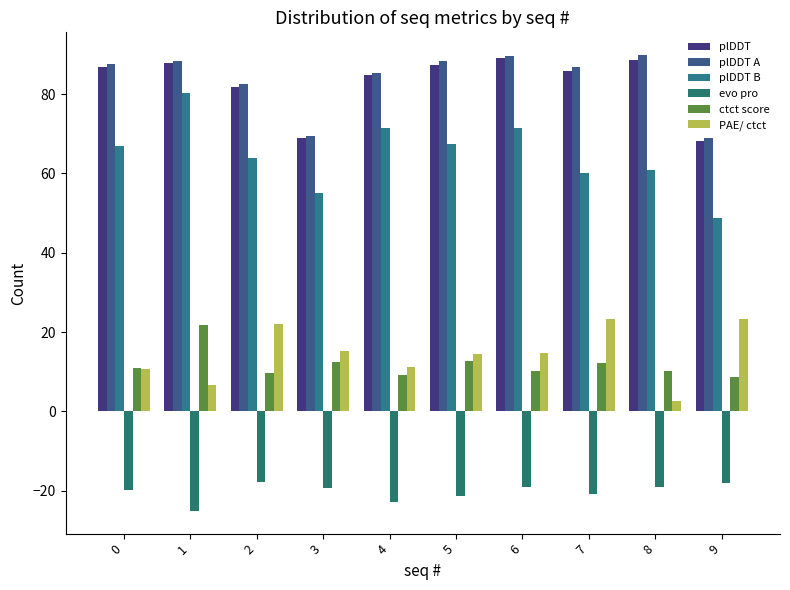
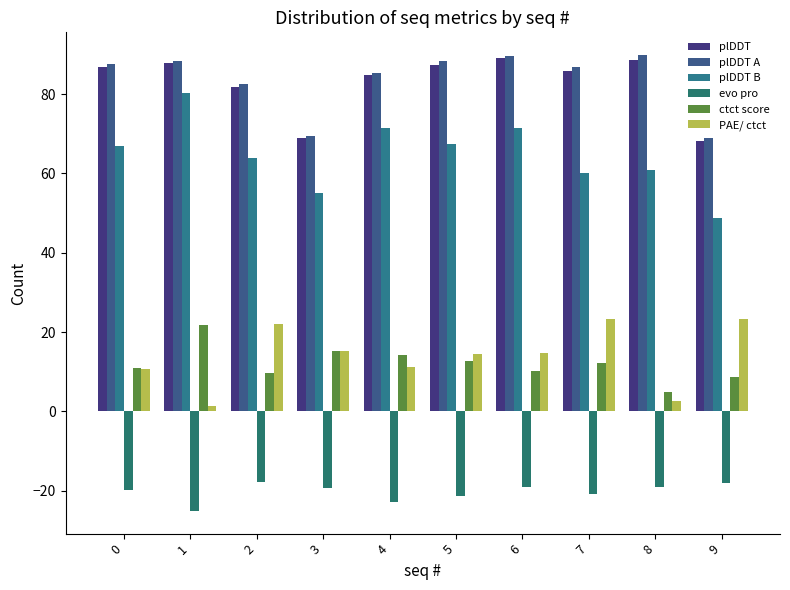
  {
    "ctct score": {
      "0": 11,
      "1": 22,
      "2": 10,
-     "3": 13,
-     "4": 9,
+     "3": 15,
+     "4": 14,
      "5": 13,
      "6": 10,
      "7": 12,
-     "8": 10,
+     "8": 5,
      "9": 9
    },
    "PAE/ ctct": {
      "0": 11,
-     "1": 7,
+     "1": 1,
      "2": 22,
      "3": 15,
      "4": 11,
      "5": 15,
      "6": 15,
      "7": 23,
      "8": 3,
      "9": 23
    }
  }
